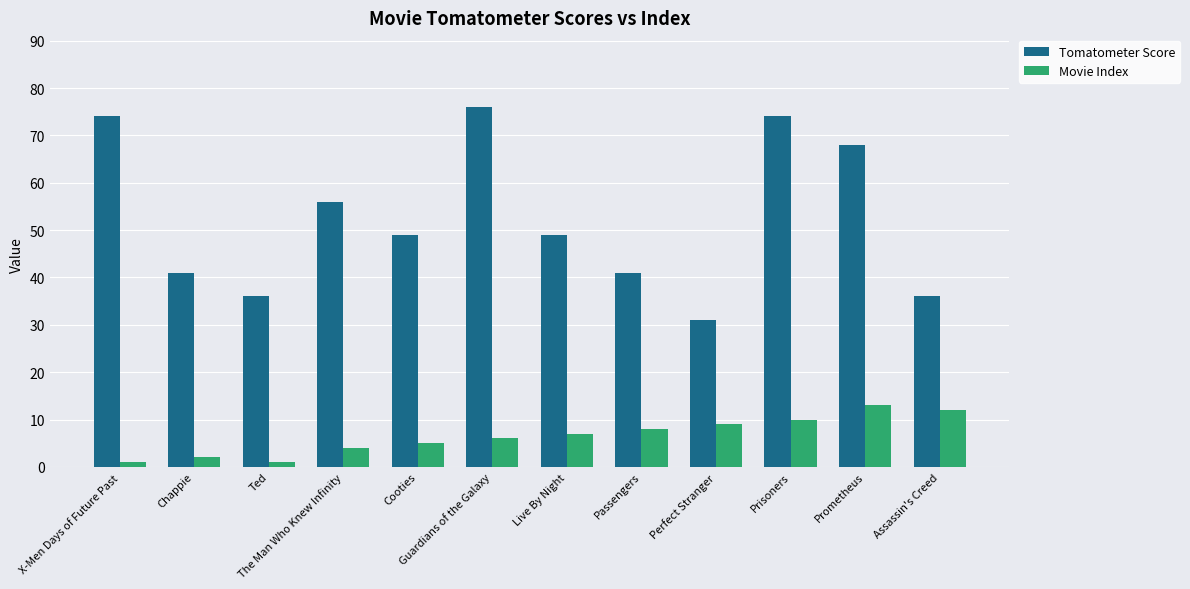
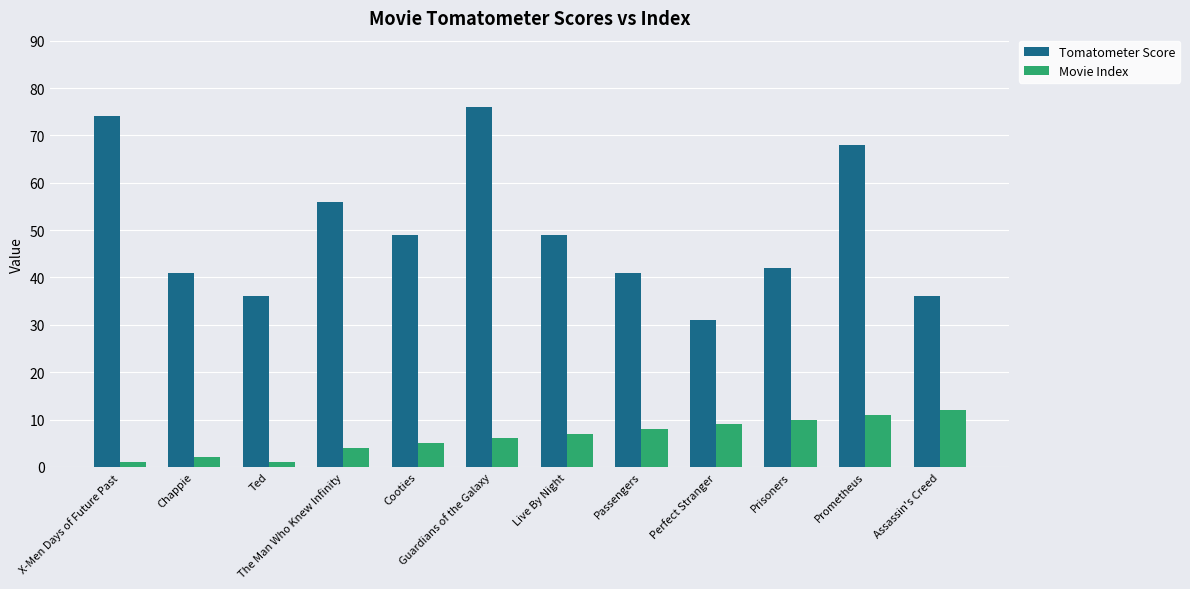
  {
    "Tomatometer Score": {
      "X-Men Days of Future Past": 74,
      "Chappie": 41,
      "Ted": 36,
      "The Man Who Knew Infinity": 56,
      "Cooties": 49,
      "Guardians of the Galaxy": 76,
      "Live By Night": 49,
      "Passengers": 41,
      "Perfect Stranger": 31,
-     "Prisoners": 74,
+     "Prisoners": 42,
      "Prometheus": 68,
      "Assassin's Creed": 36
    },
    "Movie Index": {
      "X-Men Days of Future Past": 1,
      "Chappie": 2,
      "Ted": 1,
      "The Man Who Knew Infinity": 4,
      "Cooties": 5,
      "Guardians of the Galaxy": 6,
      "Live By Night": 7,
      "Passengers": 8,
      "Perfect Stranger": 9,
      "Prisoners": 10,
-     "Prometheus": 13,
+     "Prometheus": 11,
      "Assassin's Creed": 12
    }
  }
